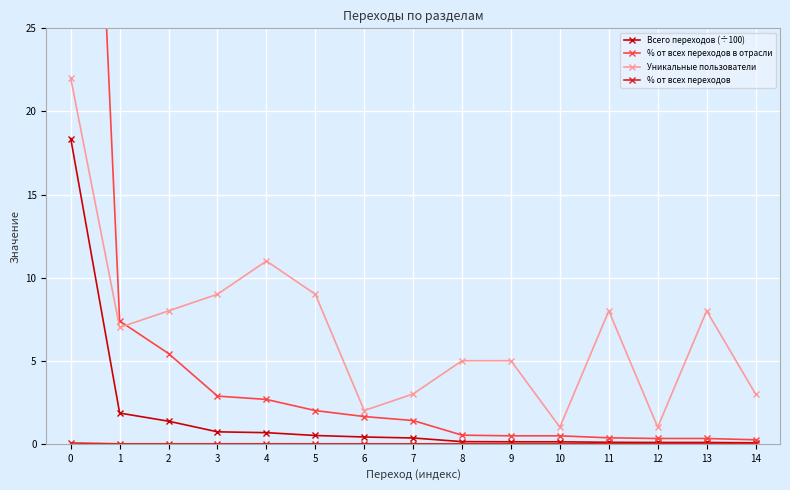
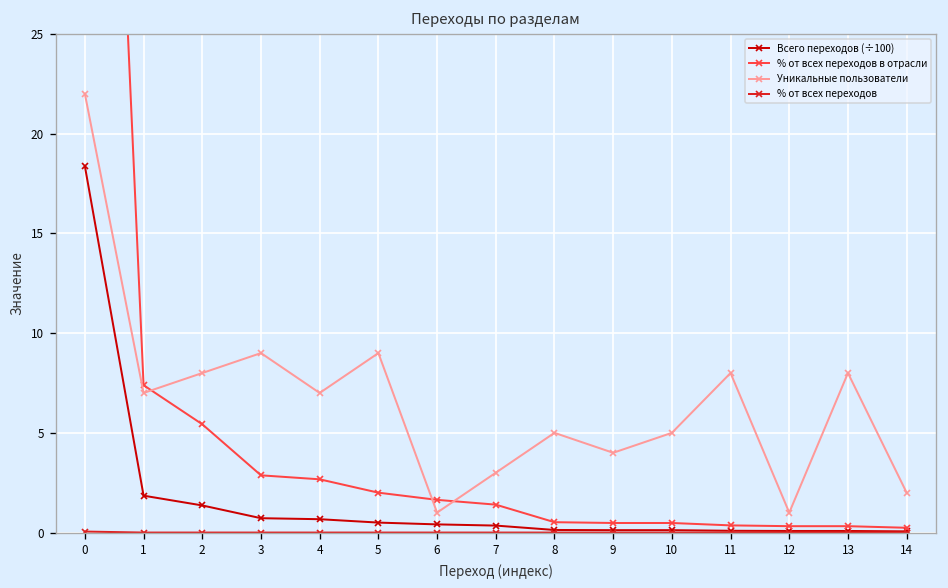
  {
    "Уникальные пользователи": {
      "0": 22,
      "1": 7,
      "2": 8,
      "3": 9,
-     "4": 11,
+     "4": 7,
      "5": 9,
-     "6": 2,
+     "6": 1,
      "7": 3,
      "8": 5,
-     "9": 5,
-     "10": 1,
+     "9": 4,
+     "10": 5,
      "11": 8,
      "12": 1,
      "13": 8,
-     "14": 3
+     "14": 2
    }
  }
